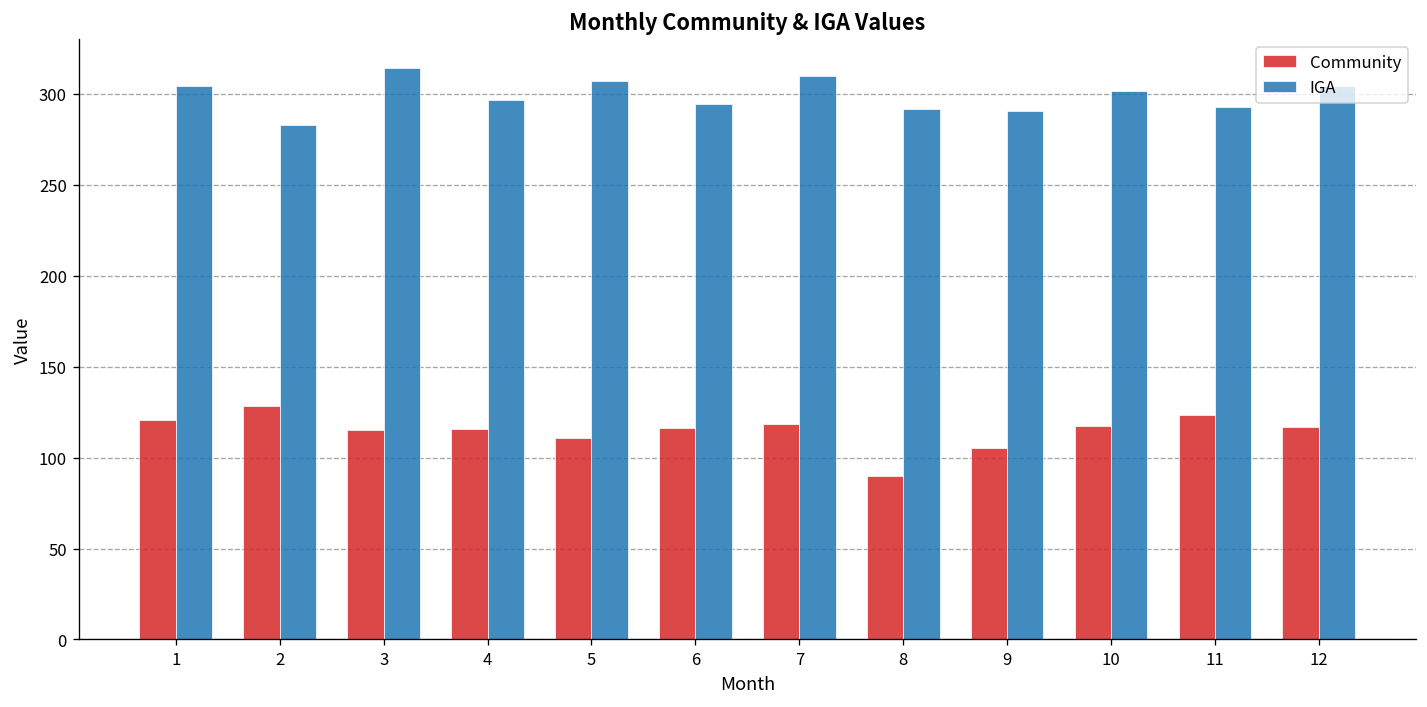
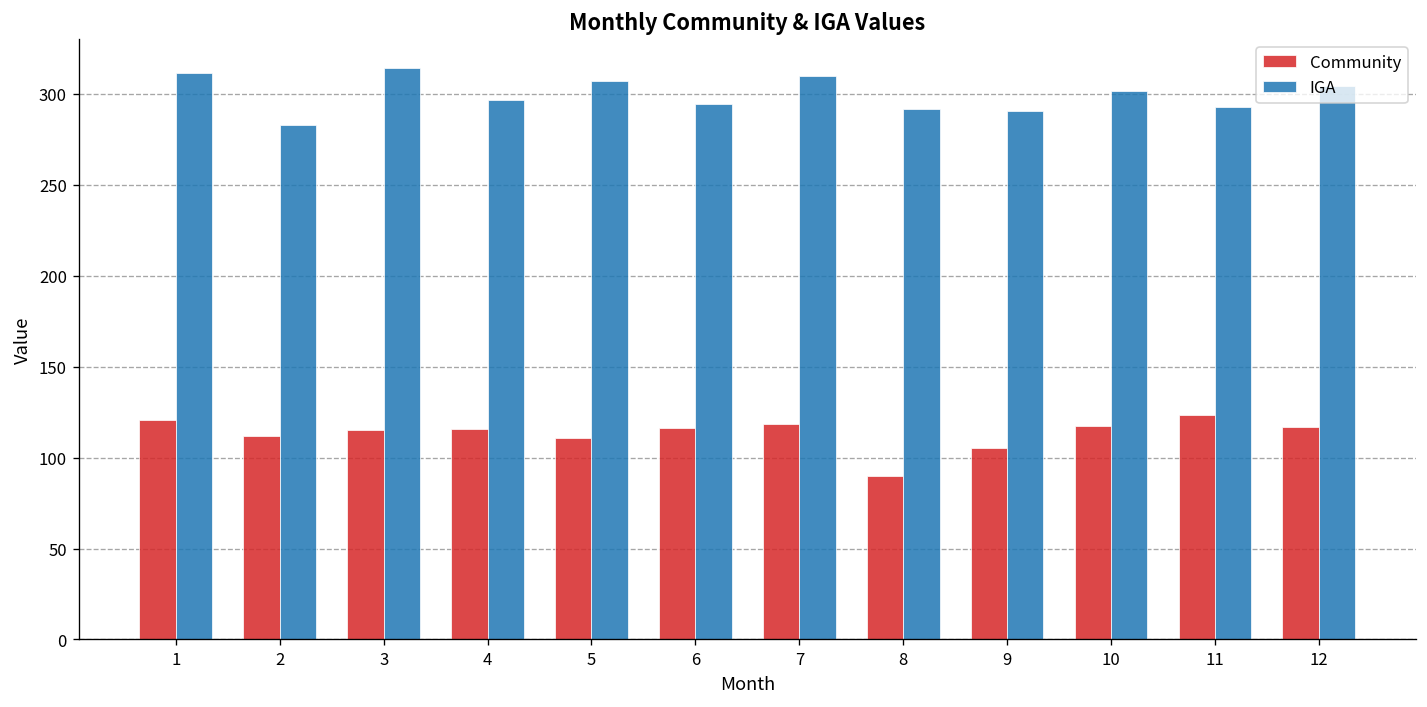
  {
    "Community": {
      "1": 121,
-     "2": 129,
+     "2": 112,
      "3": 115,
      "4": 115,
      "5": 111,
      "6": 116,
      "7": 119,
      "8": 90,
      "9": 105,
      "10": 117,
      "11": 123,
      "12": 117
    },
    "IGA": {
-     "1": 304,
+     "1": 311,
      "2": 283,
      "3": 314,
      "4": 297,
      "5": 307,
      "6": 294,
      "7": 310,
      "8": 291,
      "9": 291,
      "10": 302,
      "11": 293
    }
  }
